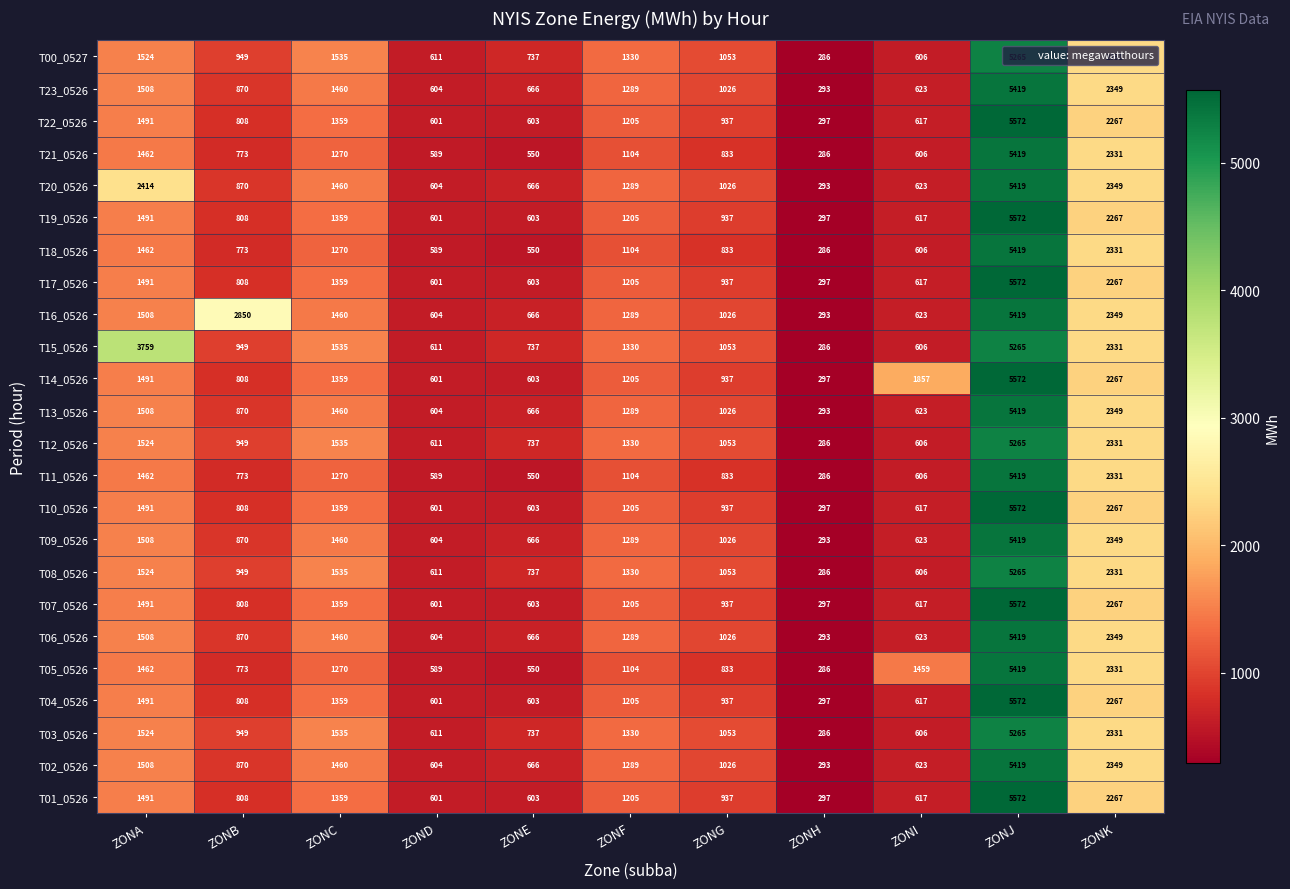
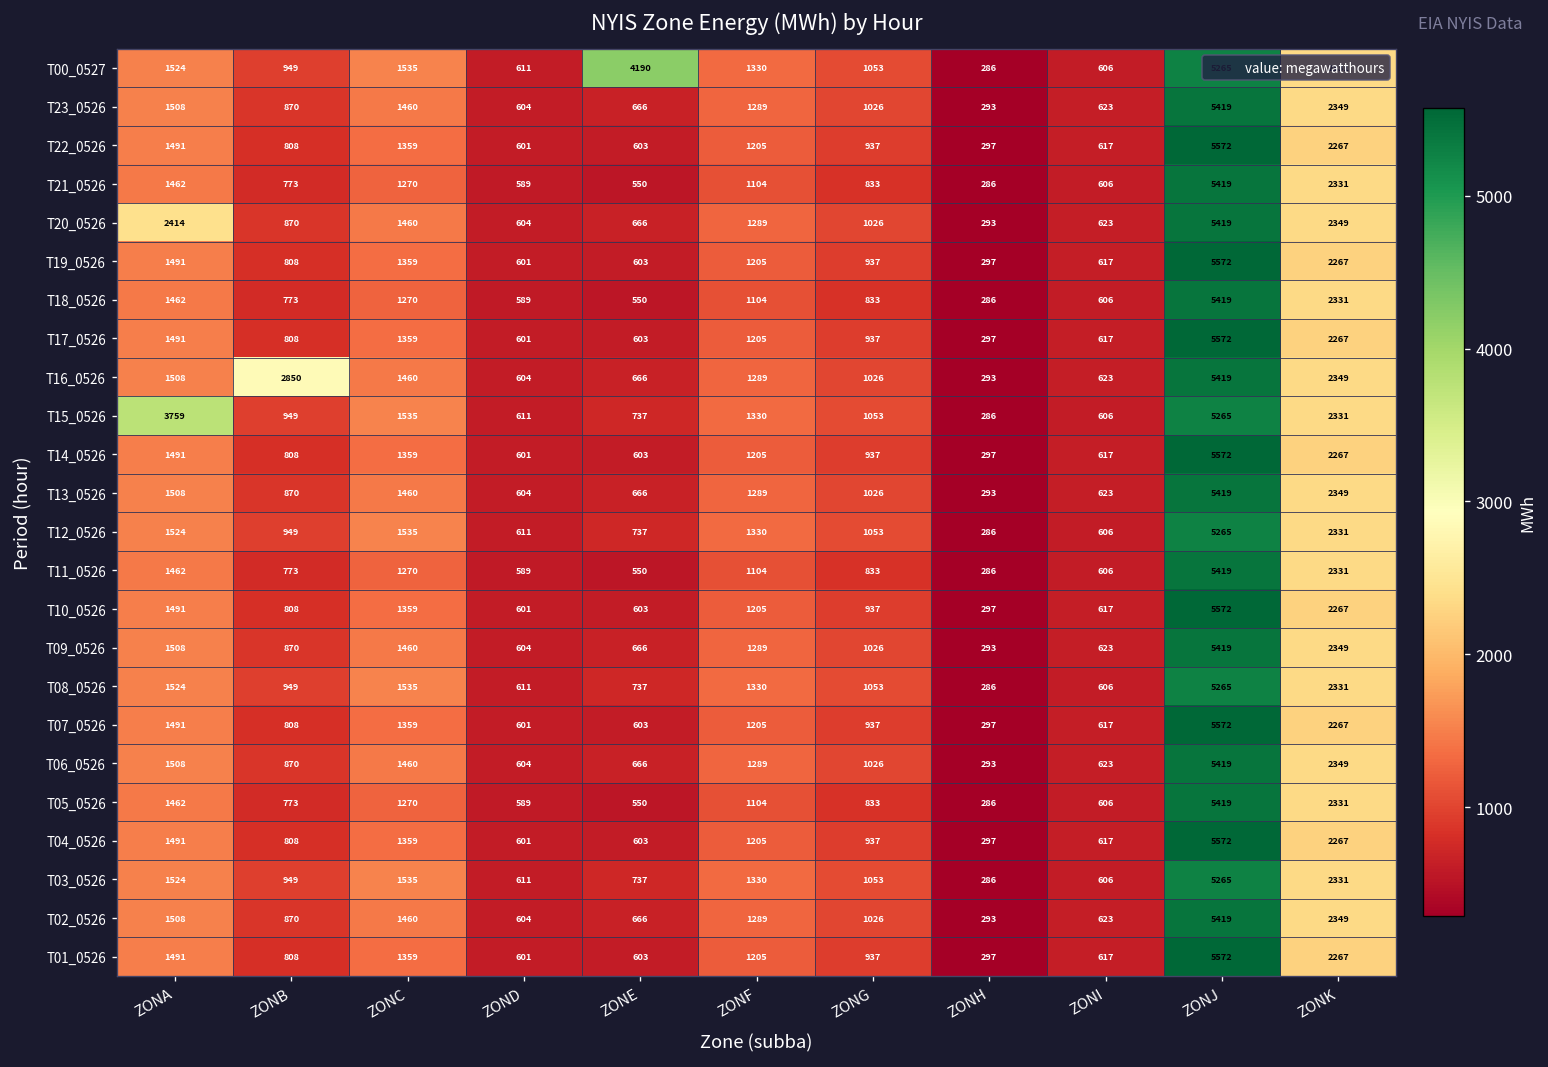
  {
    "T00_0527": {
      "ZONA": 1524,
      "ZONB": 949,
      "ZONC": 1535,
      "ZOND": 611,
-     "ZONE": 737,
+     "ZONE": 4190,
      "ZONF": 1330,
      "ZONG": 1053,
      "ZONH": 286,
      "ZONI": 606
    },
    "T14_0526": {
      "ZONA": 1491,
      "ZONB": 808,
      "ZONC": 1359,
      "ZOND": 601,
      "ZONE": 603,
      "ZONF": 1205,
      "ZONG": 937,
      "ZONH": 297,
-     "ZONI": 1857,
+     "ZONI": 617,
      "ZONJ": 5572,
      "ZONK": 2267
    },
    "T05_0526": {
      "ZONA": 1462,
      "ZONB": 773,
      "ZONC": 1270,
      "ZOND": 589,
      "ZONE": 550,
      "ZONF": 1104,
      "ZONG": 833,
      "ZONH": 286,
-     "ZONI": 1459,
+     "ZONI": 606,
      "ZONJ": 5419,
      "ZONK": 2331
    }
  }
